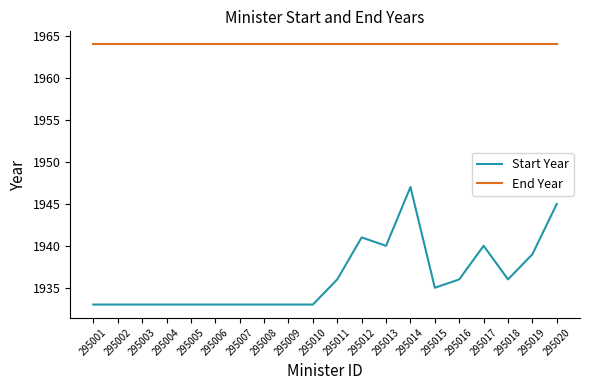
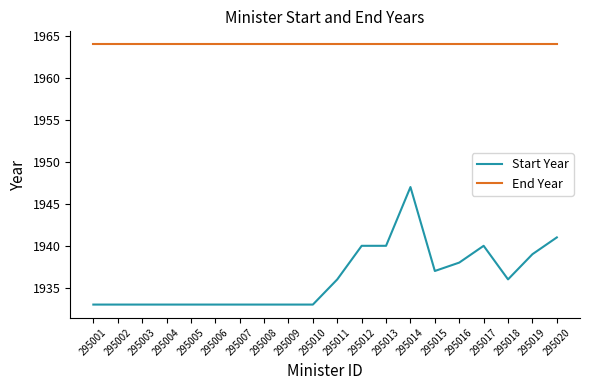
  {
    "Start Year": {
      "295001": 1933,
      "295002": 1933,
      "295003": 1933,
      "295004": 1933,
      "295005": 1933,
      "295006": 1933,
      "295007": 1933,
      "295008": 1933,
      "295009": 1933,
      "295010": 1933,
      "295011": 1936,
-     "295012": 1941,
+     "295012": 1940,
      "295013": 1940,
      "295014": 1947,
-     "295015": 1935,
-     "295016": 1936,
+     "295015": 1937,
+     "295016": 1938,
      "295017": 1940,
      "295018": 1936,
      "295019": 1939,
-     "295020": 1945
+     "295020": 1941
    },
    "End Year": {
      "295001": 1964,
      "295002": 1964,
      "295003": 1964,
      "295004": 1964,
      "295005": 1964,
      "295006": 1964,
      "295007": 1964,
      "295008": 1964,
      "295009": 1964,
      "295010": 1964,
      "295011": 1964,
      "295012": 1964,
      "295013": 1964,
      "295014": 1964,
      "295015": 1964,
      "295016": 1964,
      "295017": 1964,
      "295018": 1964,
      "295019": 1964,
      "295020": 1964
    }
  }
